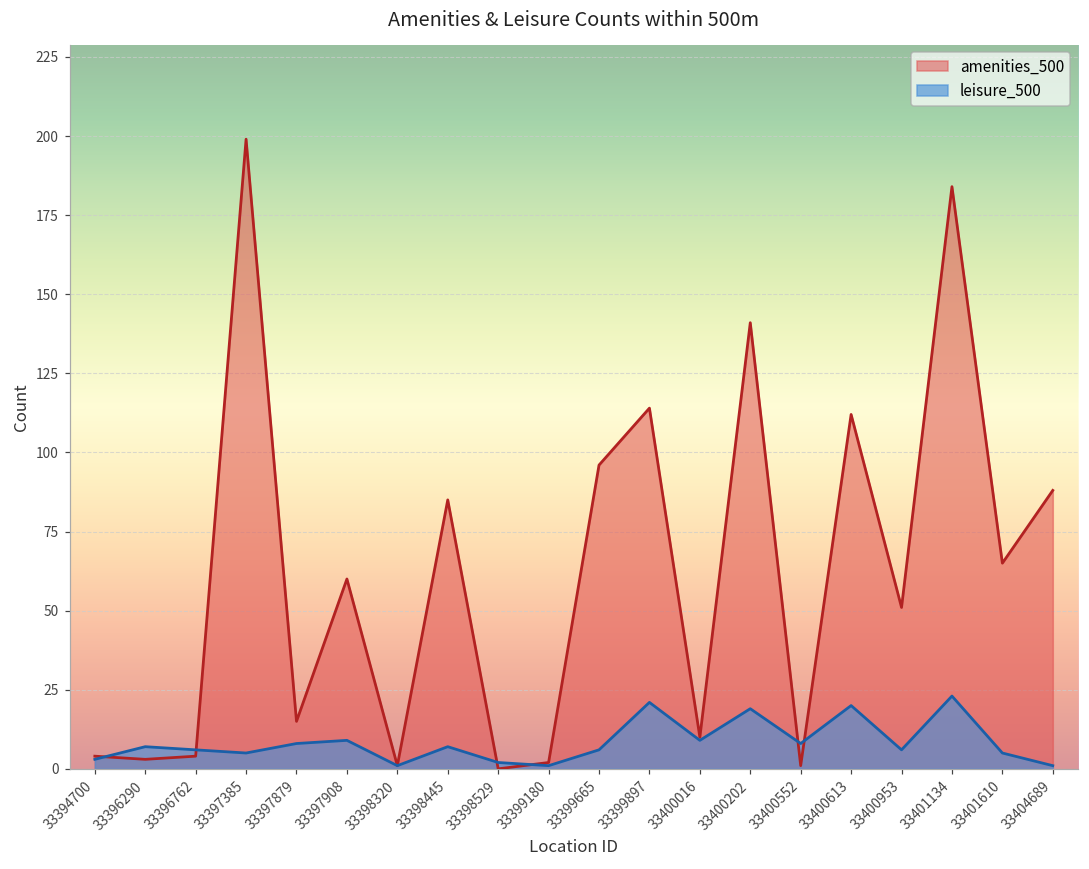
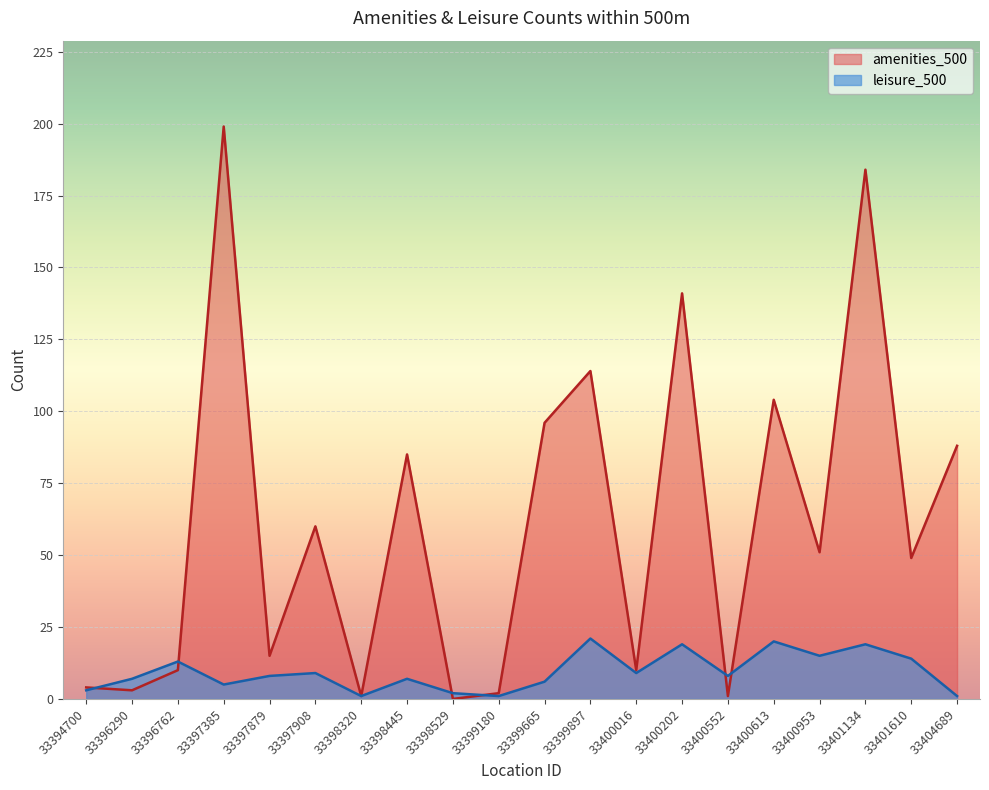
  {
    "amenities_500": {
      "33394700": 4,
      "33396290": 3,
-     "33396762": 4,
+     "33396762": 10,
      "33397385": 199,
      "33397879": 15,
      "33397908": 60,
      "33398445": 85,
      "33398529": 0,
      "33399180": 2,
      "33399665": 96,
      "33399897": 114,
      "33400016": 10,
      "33400202": 141,
      "33400552": 1,
-     "33400613": 112,
+     "33400613": 104,
      "33400953": 51,
      "33401134": 184,
-     "33401610": 65,
+     "33401610": 49,
      "33404689": 88
    },
    "leisure_500": {
      "33394700": 3,
      "33396290": 7,
-     "33396762": 6,
+     "33396762": 13,
      "33397385": 5,
      "33397879": 8,
      "33397908": 9,
      "33398445": 7,
      "33398529": 2,
      "33399180": 1,
      "33399665": 6,
      "33399897": 21,
      "33400016": 9,
      "33400202": 19,
      "33400552": 8,
      "33400613": 20,
-     "33400953": 6,
-     "33401134": 23,
-     "33401610": 5,
+     "33400953": 15,
+     "33401134": 19,
+     "33401610": 14,
      "33404689": 1
    }
  }
